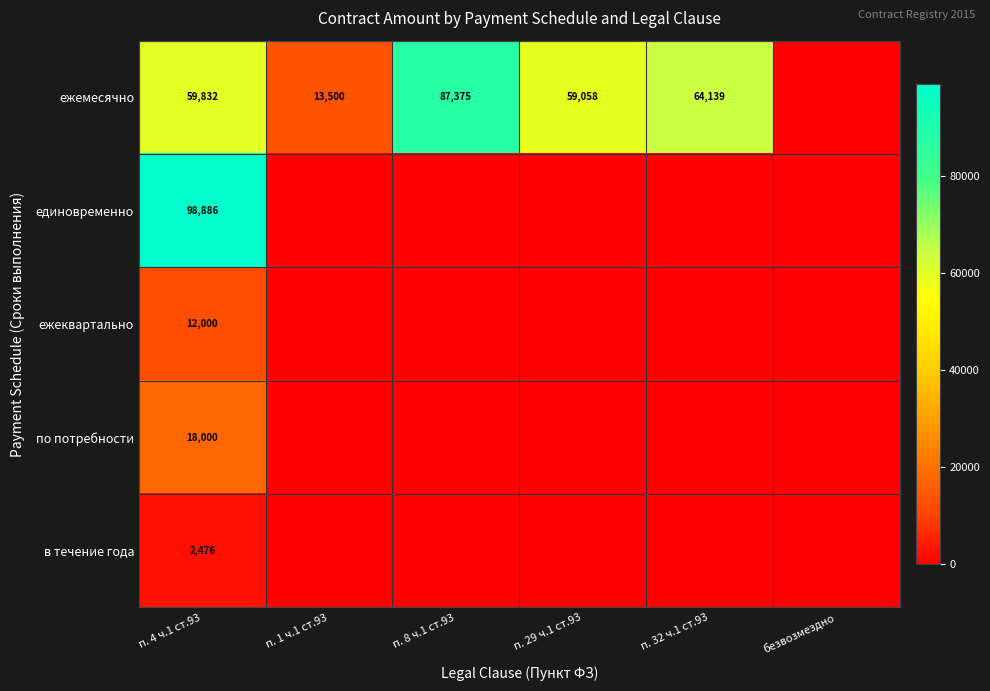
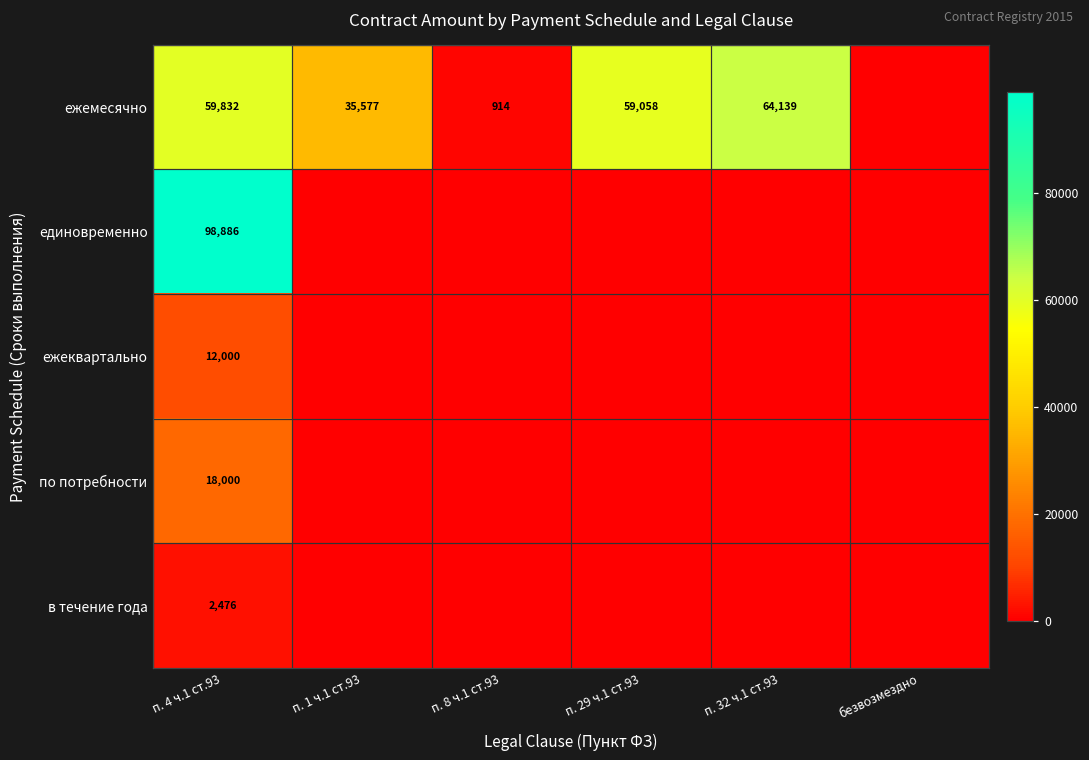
  {
    "ежемесячно": {
      "п. 4 ч.1 ст.93": "59,832",
-     "п. 1 ч.1 ст.93": "13,500",
-     "п. 8 ч.1 ст.93": "87,375",
+     "п. 1 ч.1 ст.93": "35,577",
+     "п. 8 ч.1 ст.93": "914",
      "п. 29 ч.1 ст.93": "59,058",
      "п. 32 ч.1 ст.93": "64,139"
    },
    "единовременно": {
      "п. 4 ч.1 ст.93": "98,886"
    },
    "ежеквартально": {
      "п. 4 ч.1 ст.93": "12,000"
    },
    "по потребности": {
      "п. 4 ч.1 ст.93": "18,000"
    },
    "в течение года": {
      "п. 4 ч.1 ст.93": "2,476"
    }
  }
